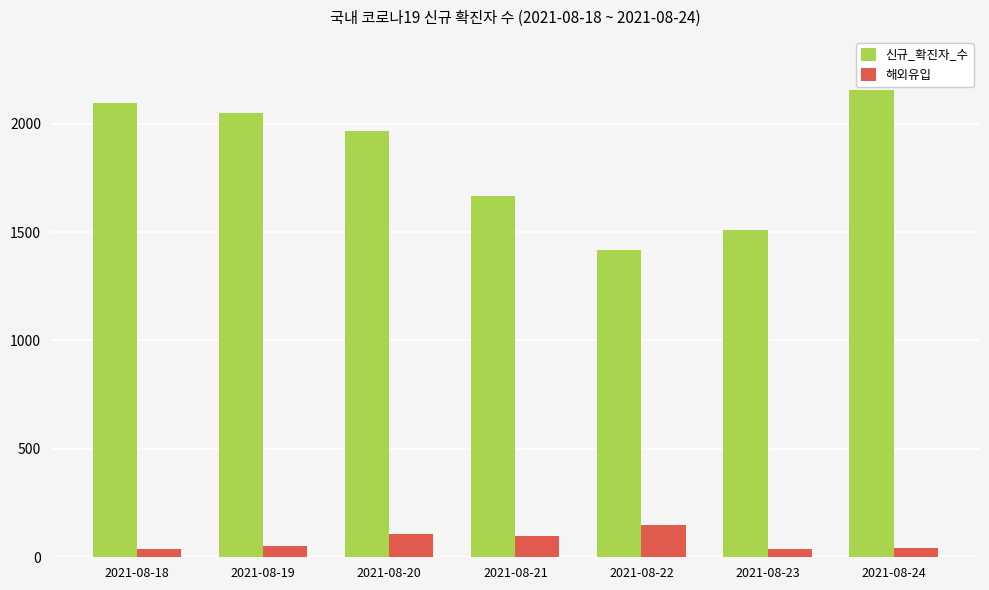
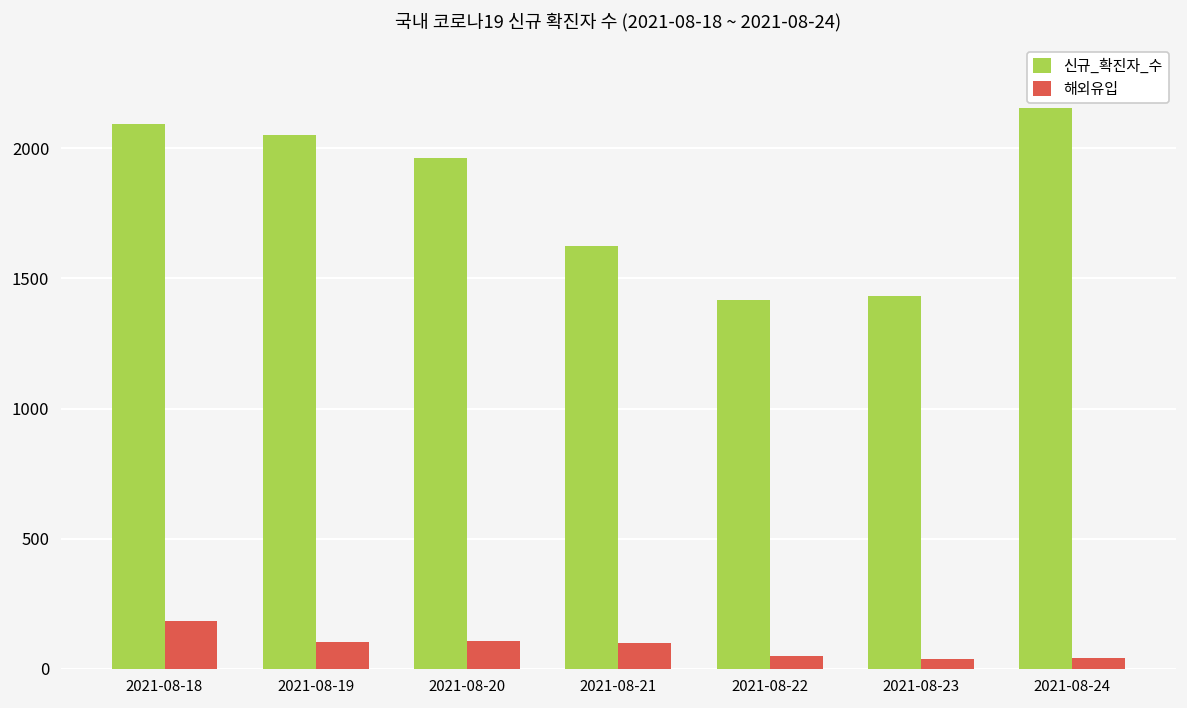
  {
    "신규_확진자_수": {
      "2021-08-18": 2100,
      "2021-08-19": 2050,
      "2021-08-20": 1960,
-     "2021-08-21": 1670,
+     "2021-08-21": 1630,
      "2021-08-22": 1420,
-     "2021-08-23": 1510,
+     "2021-08-23": 1430,
      "2021-08-24": 2160
    },
    "해외유입": {
-     "2021-08-18": 40,
-     "2021-08-19": 50,
+     "2021-08-18": 190,
+     "2021-08-19": 100,
      "2021-08-20": 110,
      "2021-08-21": 100,
-     "2021-08-22": 150,
+     "2021-08-22": 50,
      "2021-08-23": 40,
      "2021-08-24": 40
    }
  }
